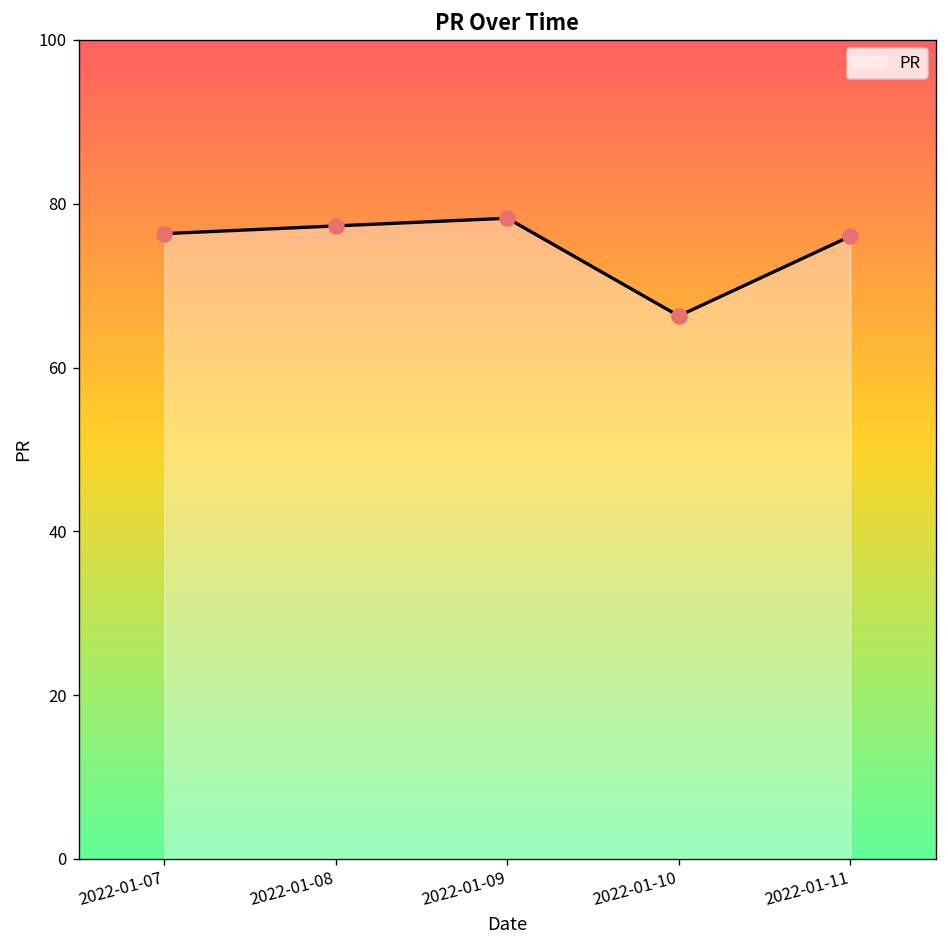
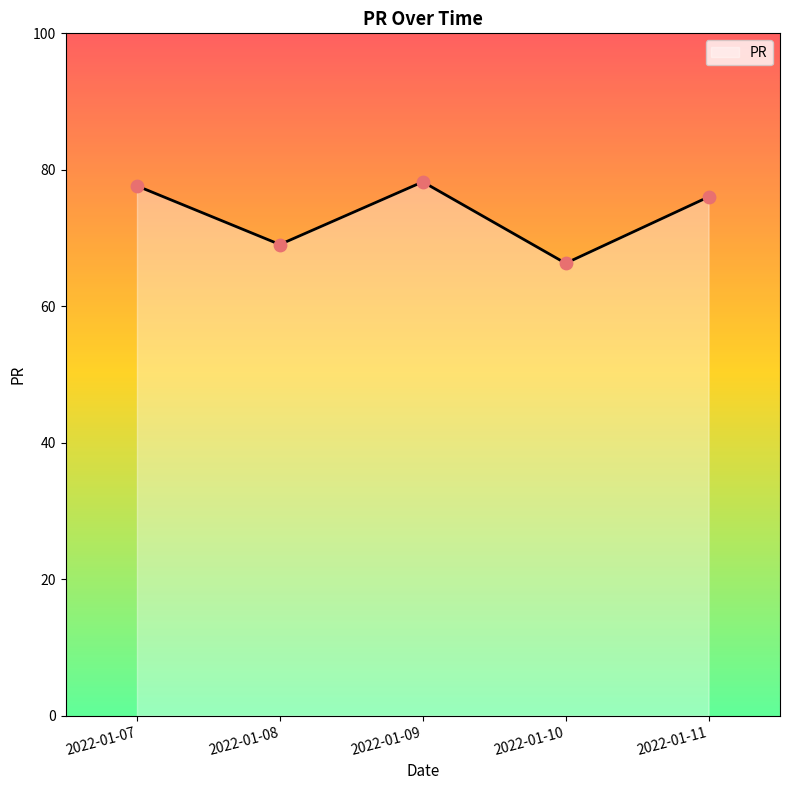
  {
-   "2022-01-07": 76,
-   "2022-01-08": 77,
+   "2022-01-07": 78,
+   "2022-01-08": 69,
    "2022-01-09": 78,
    "2022-01-10": 66,
    "2022-01-11": 76
  }
